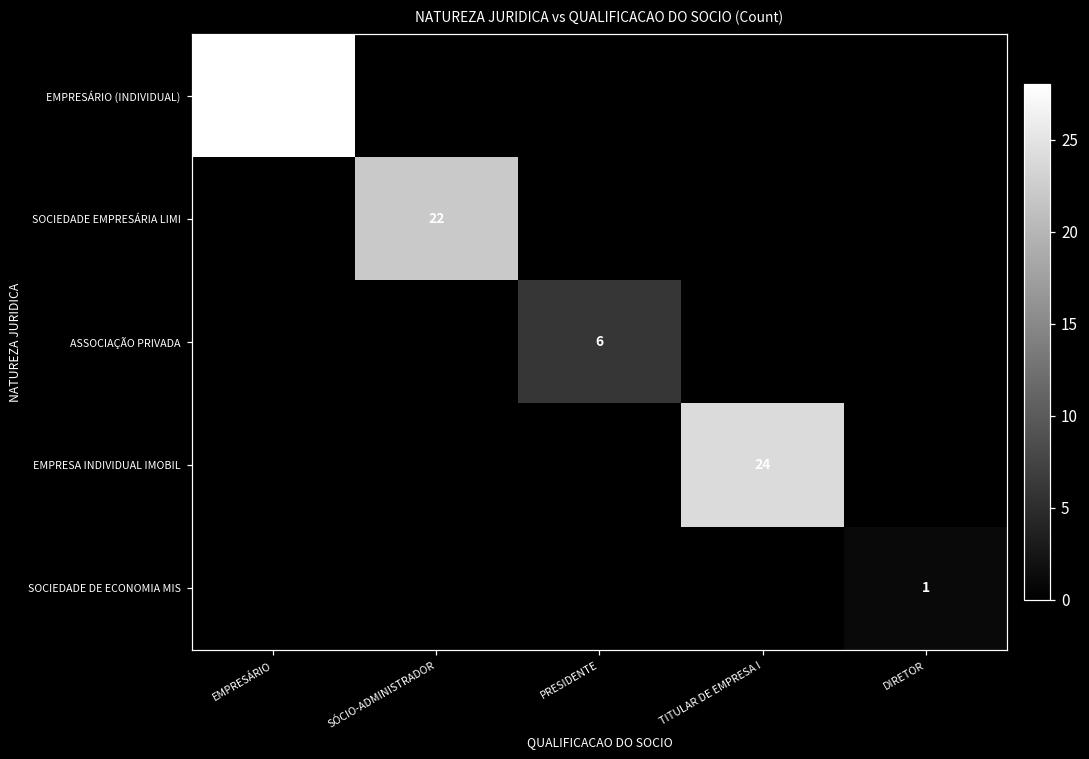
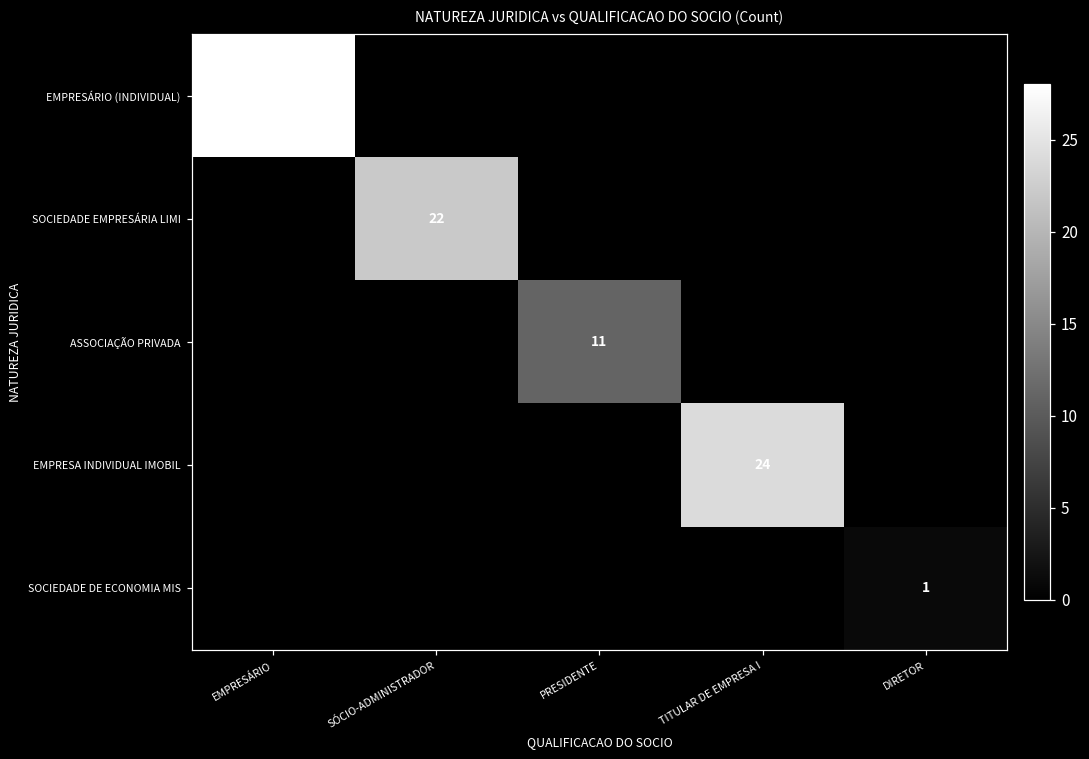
  {
    "SOCIEDADE EMPRESÁRIA LIMI": {
      "SÓCIO-ADMINISTRADOR": 22
    },
    "ASSOCIAÇÃO PRIVADA": {
-     "PRESIDENTE": 6
+     "PRESIDENTE": 11
    },
    "SOCIEDADE DE ECONOMIA MIS": {
      "DIRETOR": 1
    }
  }
